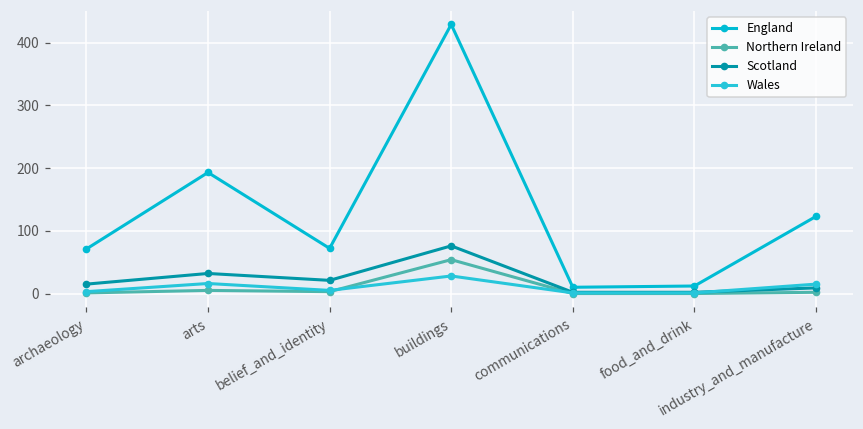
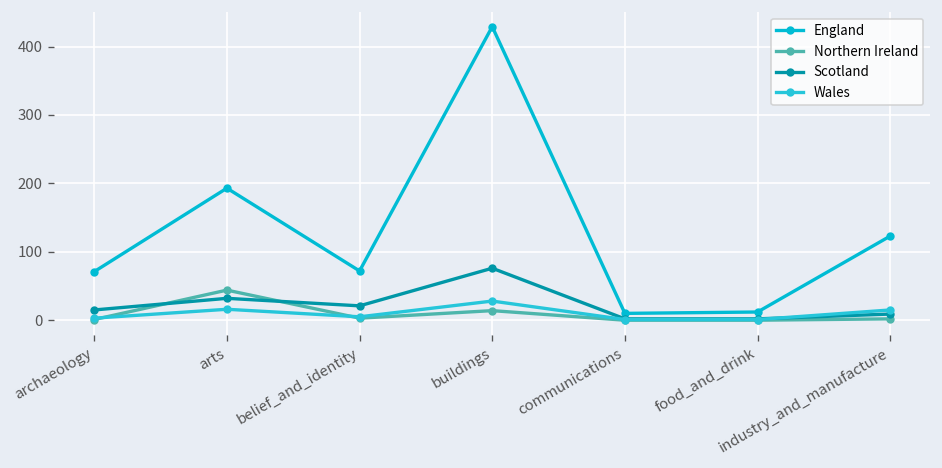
  {
    "Northern Ireland": {
-     "arts": 10,
-     "buildings": 50,
+     "arts": 40,
+     "buildings": 10,
      "industry_and_manufacture": 0
    }
  }
